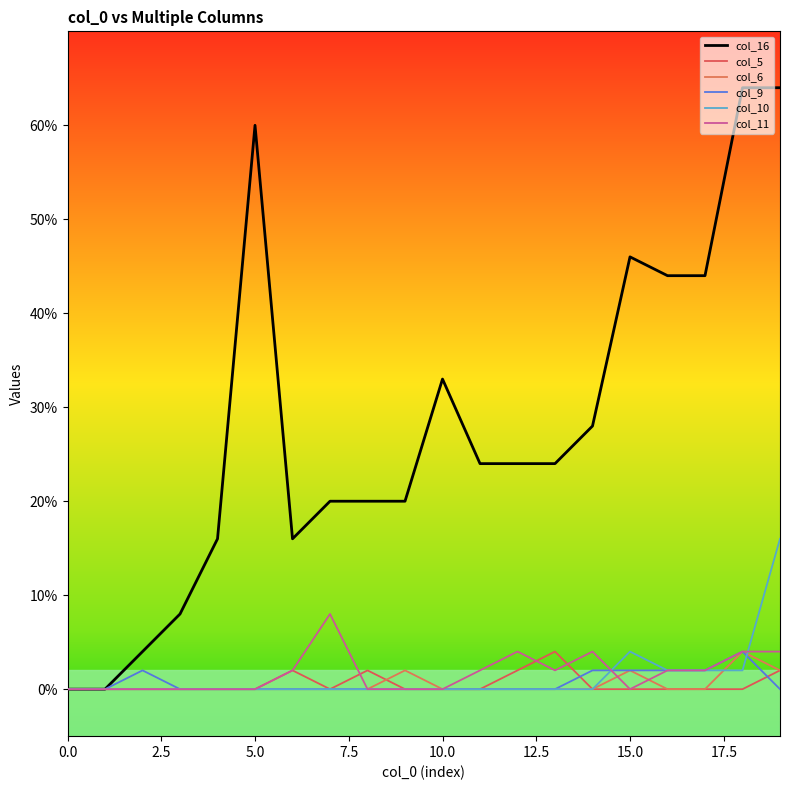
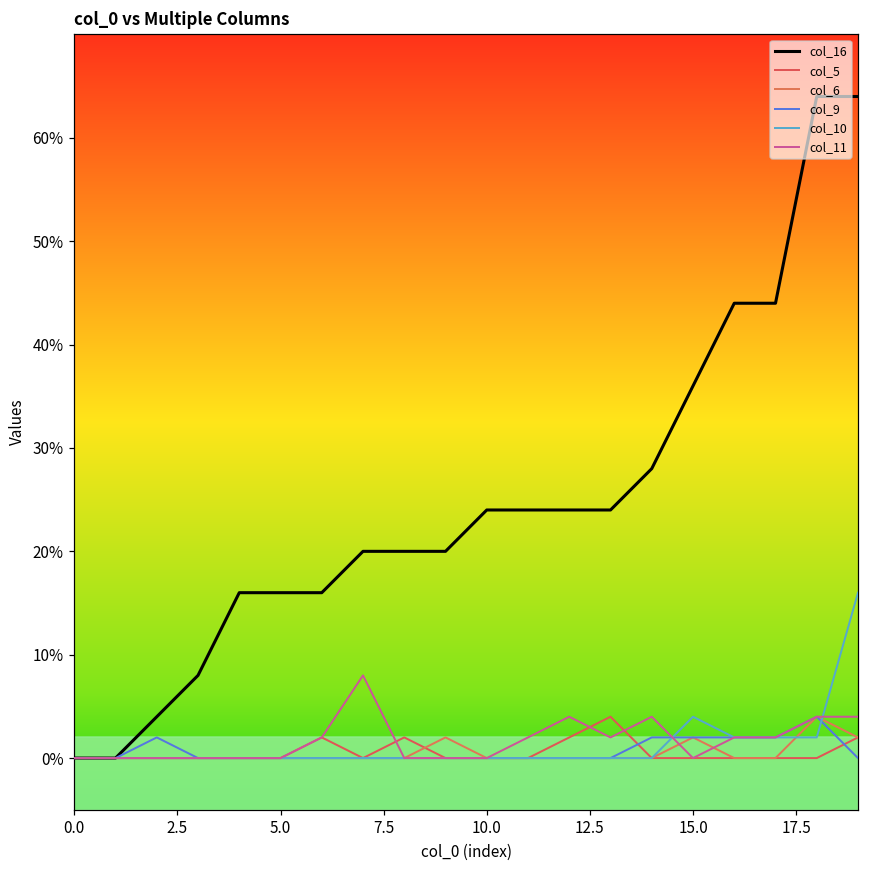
  {
    "col_16": {
-     "5.0": "60%",
-     "10.0": "33%",
-     "15.0": "46%"
+     "5.0": "16%",
+     "10.0": "24%",
+     "15.0": "36%"
    }
  }
